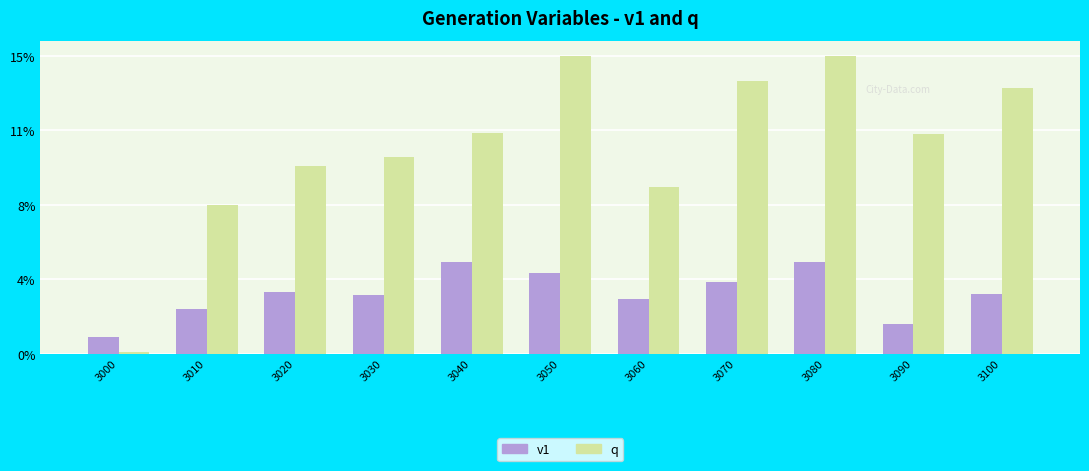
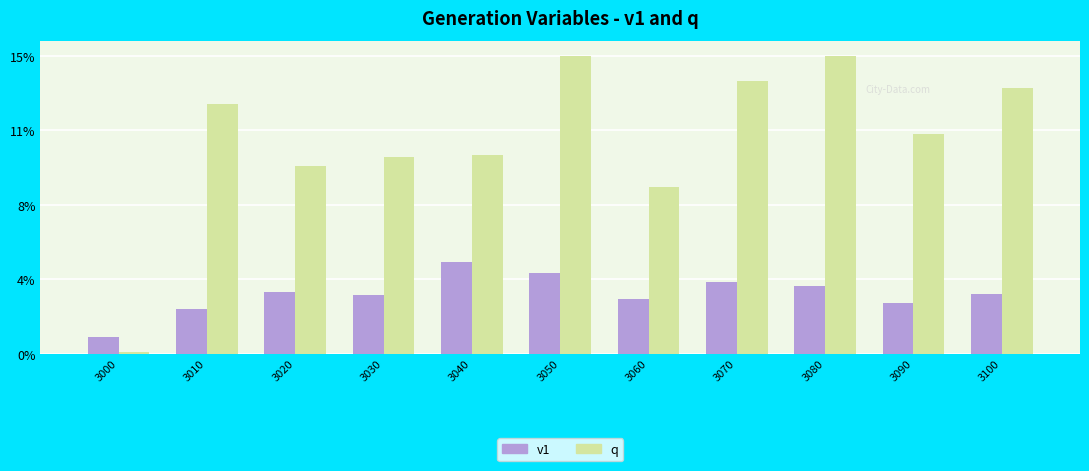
  {
    "v1": {
      "3000": "0.8%",
      "3010": "2.2%",
      "3020": "3.1%",
      "3030": "3.0%",
      "3040": "4.6%",
      "3050": "4.1%",
      "3060": "2.8%",
      "3070": "3.6%",
-     "3080": "4.6%",
-     "3090": "1.5%",
+     "3080": "3.4%",
+     "3090": "2.5%",
      "3100": "3.0%"
    },
    "q": {
-     "3010": "7.5%",
+     "3010": "12.6%",
      "3020": "9.5%",
      "3030": "9.9%",
-     "3040": "11.1%",
+     "3040": "10.0%",
      "3050": "15.0%",
      "3060": "8.4%",
      "3070": "13.7%",
      "3080": "15.0%",
      "3090": "11.1%",
      "3100": "13.4%"
    }
  }
